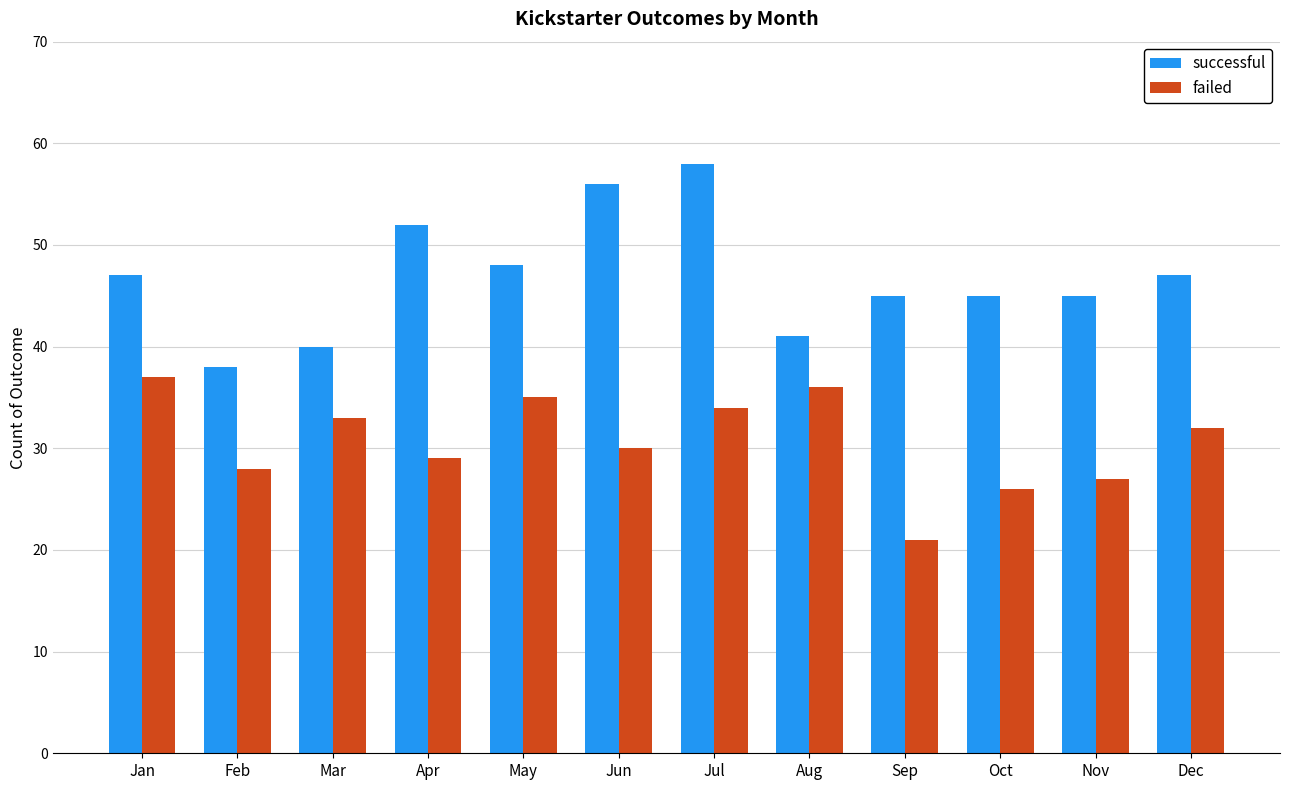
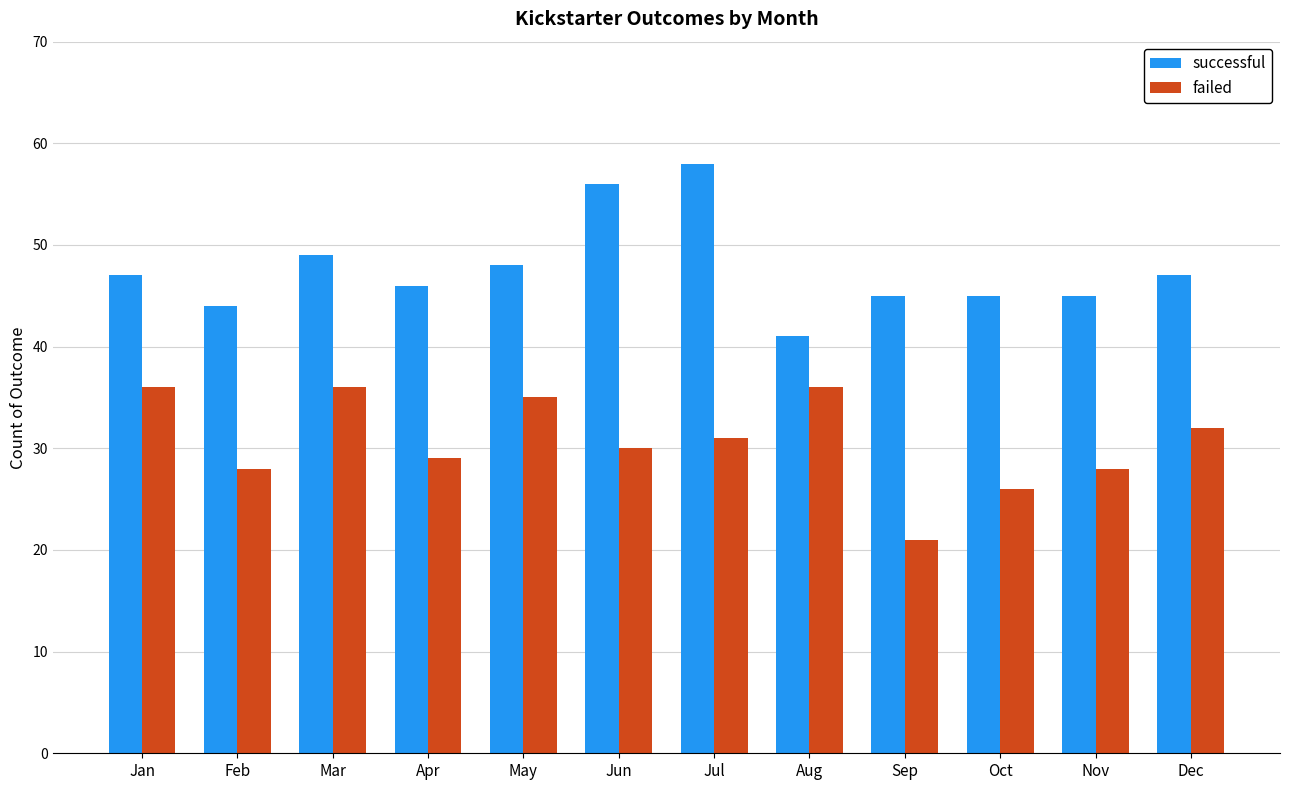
  {
    "successful": {
      "Jan": 47,
-     "Feb": 38,
-     "Mar": 40,
-     "Apr": 52,
+     "Feb": 44,
+     "Mar": 49,
+     "Apr": 46,
      "May": 48,
      "Jun": 56,
      "Jul": 58,
      "Aug": 41,
      "Sep": 45,
      "Oct": 45,
      "Nov": 45,
      "Dec": 47
    },
    "failed": {
-     "Jan": 37,
+     "Jan": 36,
      "Feb": 28,
-     "Mar": 33,
+     "Mar": 36,
      "Apr": 29,
      "May": 35,
      "Jun": 30,
-     "Jul": 34,
+     "Jul": 31,
      "Aug": 36,
      "Sep": 21,
      "Oct": 26,
-     "Nov": 27,
+     "Nov": 28,
      "Dec": 32
    }
  }
